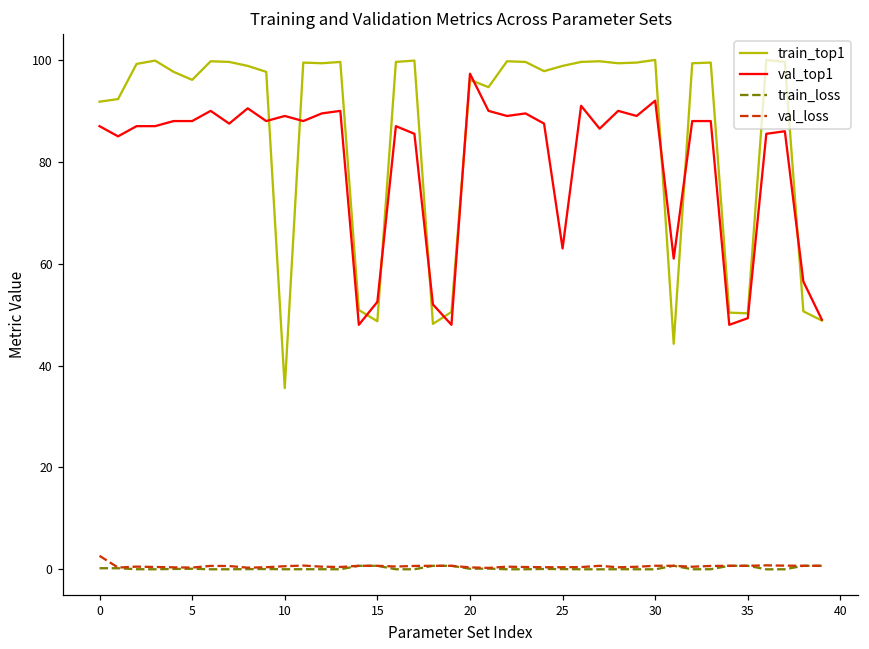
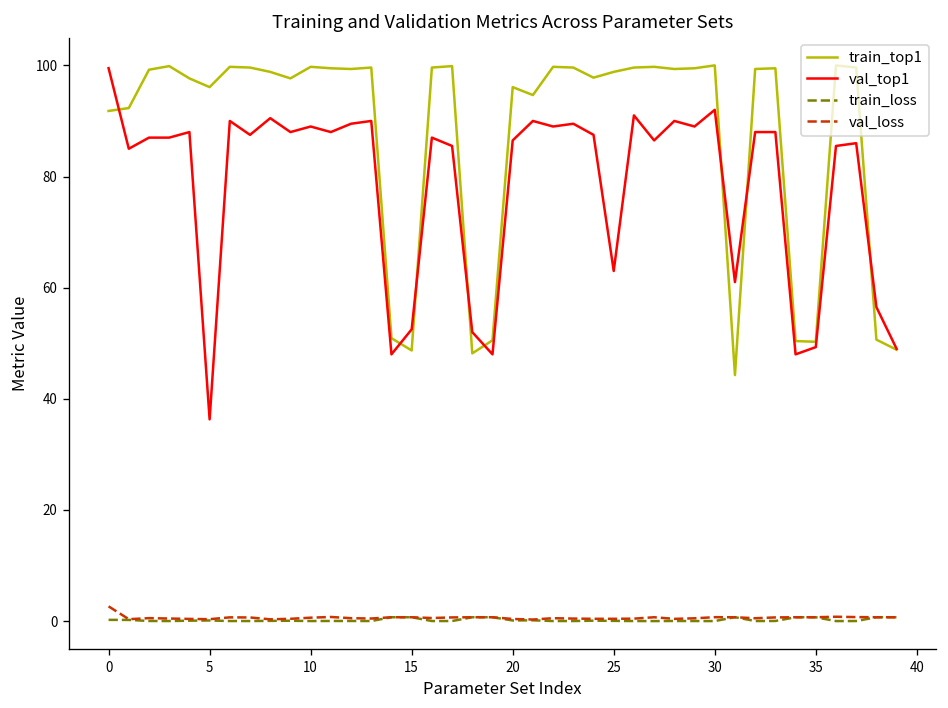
  {
    "train_top1": {
      "0": 92,
      "5": 96,
-     "10": 36,
+     "10": 100,
      "15": 49,
      "20": 96,
      "25": 99,
      "30": 100,
      "35": 50
    },
    "val_top1": {
-     "0": 87,
-     "5": 88,
+     "0": 100,
+     "5": 36,
      "10": 89,
      "15": 53,
-     "20": 97,
+     "20": 87,
      "25": 63,
      "30": 92,
      "35": 49
    },
    "train_loss": {
      "0": 0,
      "10": 0,
      "30": 0
    },
    "val_loss": {
      "0": 3,
      "10": 1,
      "30": 1
    }
  }
